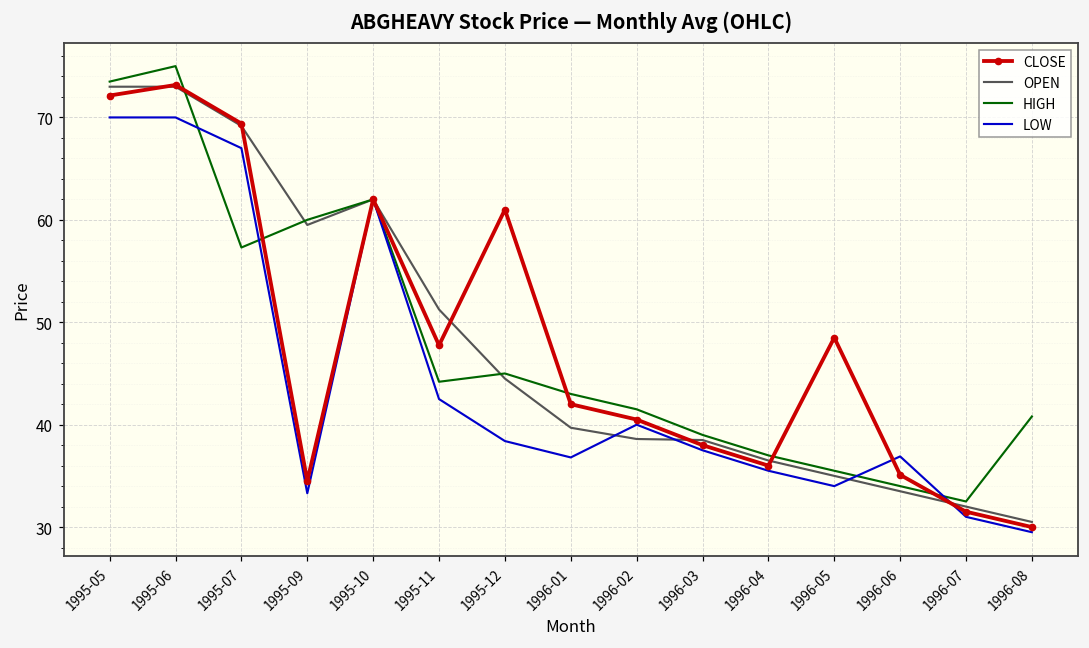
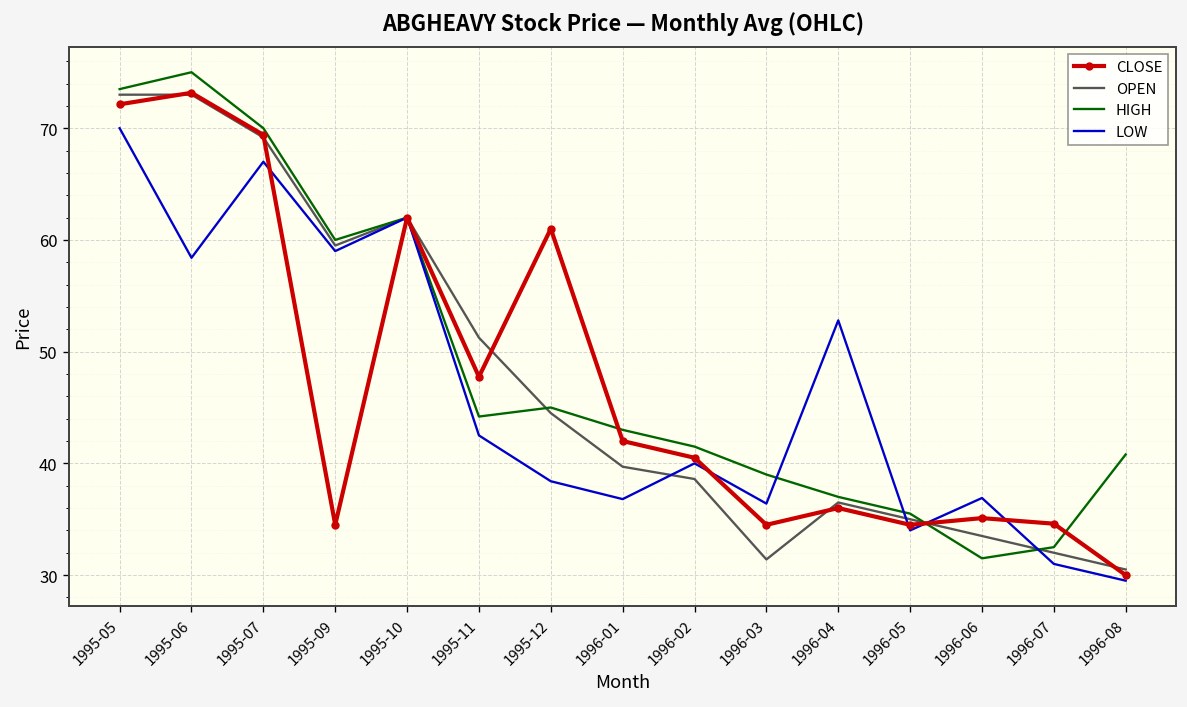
  {
    "CLOSE": {
      "1995-05": 72,
      "1995-09": 35,
      "1995-11": 48,
      "1995-12": 61,
      "1996-01": 42,
      "1996-02": 41,
-     "1996-03": 38,
+     "1996-03": 35,
      "1996-04": 36,
-     "1996-05": 49,
+     "1996-05": 35,
      "1996-06": 35,
-     "1996-07": 32,
+     "1996-07": 35,
      "1996-08": 30
    },
    "OPEN": {
      "1995-05": 73,
      "1995-09": 60,
      "1995-11": 51,
      "1995-12": 45,
      "1996-01": 40,
      "1996-02": 39,
-     "1996-03": 39,
+     "1996-03": 31,
      "1996-04": 37,
      "1996-05": 35,
      "1996-06": 34,
      "1996-07": 32,
      "1996-08": 31
    },
    "HIGH": {
      "1995-05": 74,
      "1995-06": 75,
-     "1995-07": 57,
+     "1995-07": 70,
      "1995-09": 60,
      "1995-11": 44,
      "1995-12": 45,
      "1996-01": 43,
      "1996-02": 42,
      "1996-03": 39,
      "1996-04": 37,
      "1996-05": 36,
-     "1996-06": 34,
+     "1996-06": 32,
      "1996-07": 33,
      "1996-08": 41
    },
    "LOW": {
      "1995-05": 70,
-     "1995-06": 70,
+     "1995-06": 58,
      "1995-07": 67,
-     "1995-09": 33,
+     "1995-09": 59,
      "1995-11": 43,
      "1995-12": 38,
      "1996-01": 37,
      "1996-02": 40,
-     "1996-03": 38,
-     "1996-04": 36,
+     "1996-03": 36,
+     "1996-04": 53,
      "1996-05": 34,
      "1996-06": 37,
      "1996-07": 31,
      "1996-08": 30
    }
  }
